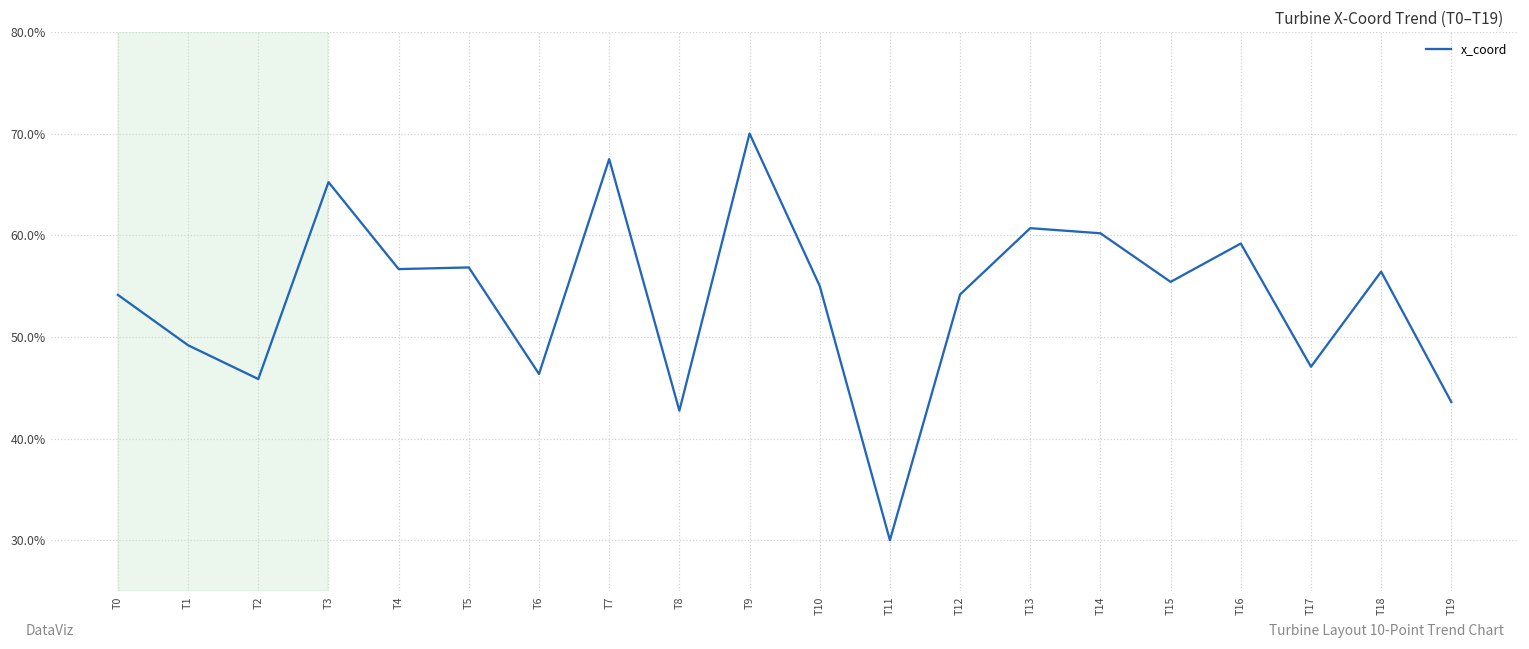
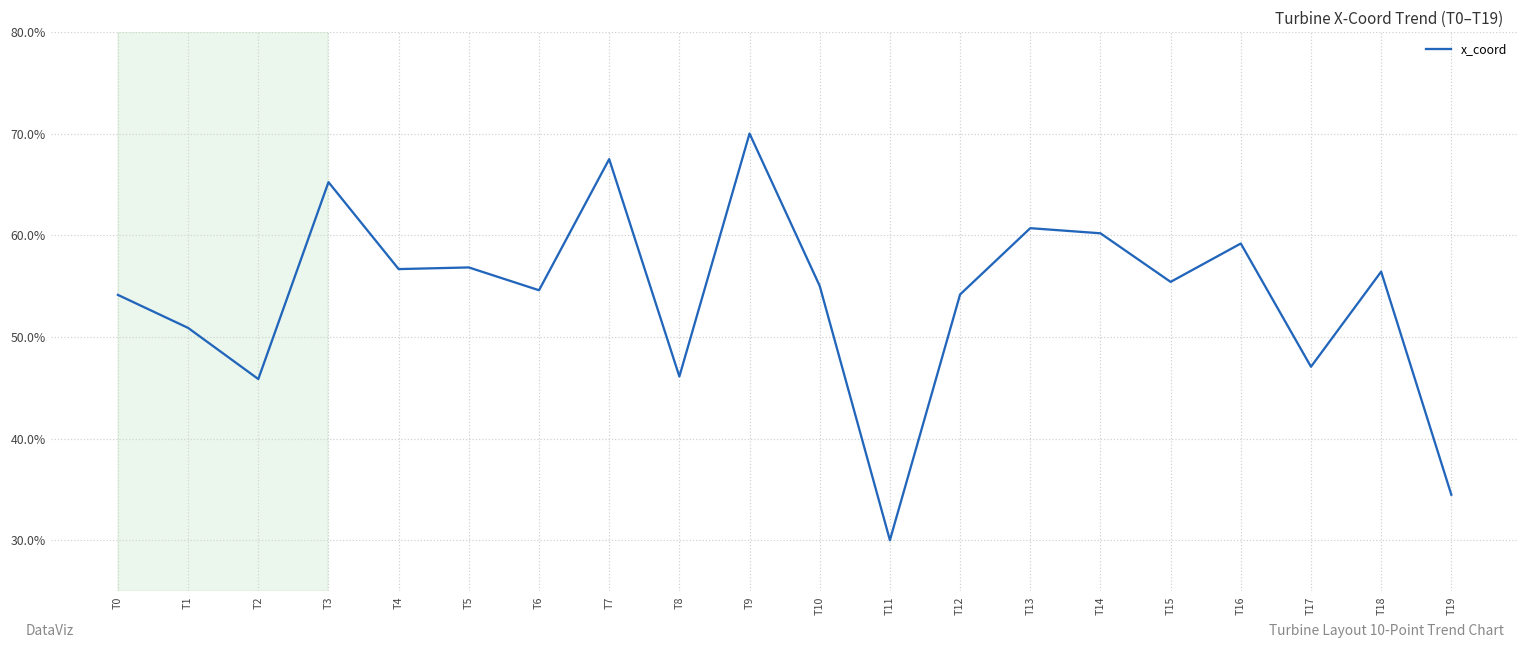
  {
    "T0": "54%",
-   "T1": "49%",
+   "T1": "51%",
    "T2": "46%",
    "T3": "65%",
    "T4": "57%",
    "T5": "57%",
-   "T6": "46%",
+   "T6": "55%",
    "T7": "67%",
-   "T8": "43%",
+   "T8": "46%",
    "T9": "70%",
    "T10": "55%",
    "T11": "30%",
    "T12": "54%",
    "T13": "61%",
    "T14": "60%",
    "T15": "55%",
    "T16": "59%",
    "T17": "47%",
    "T18": "56%",
-   "T19": "44%"
+   "T19": "34%"
  }
